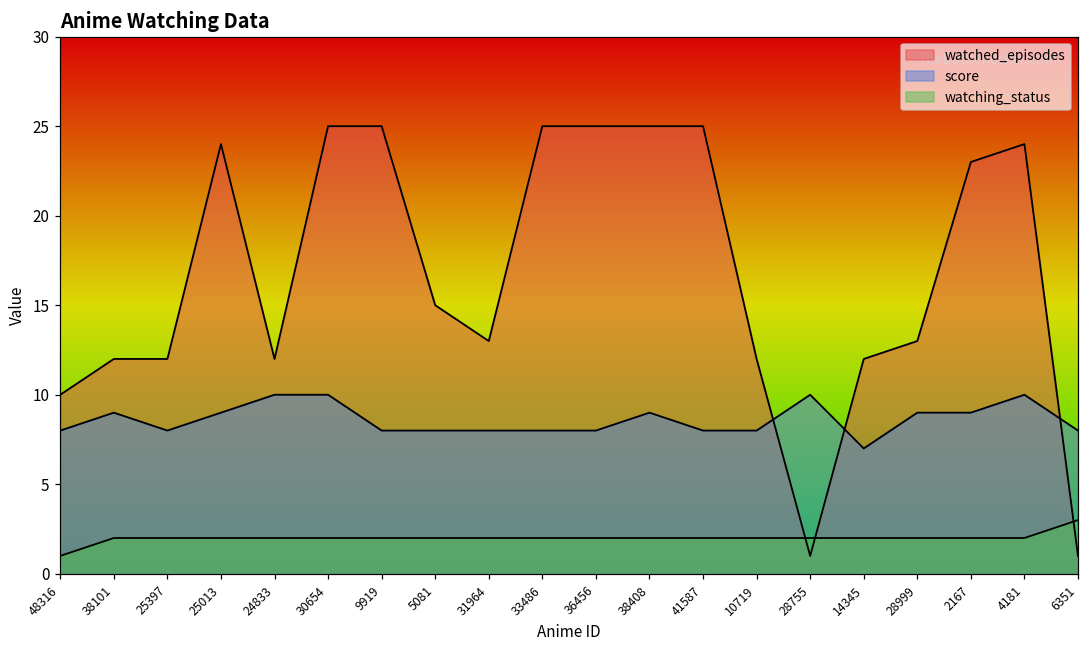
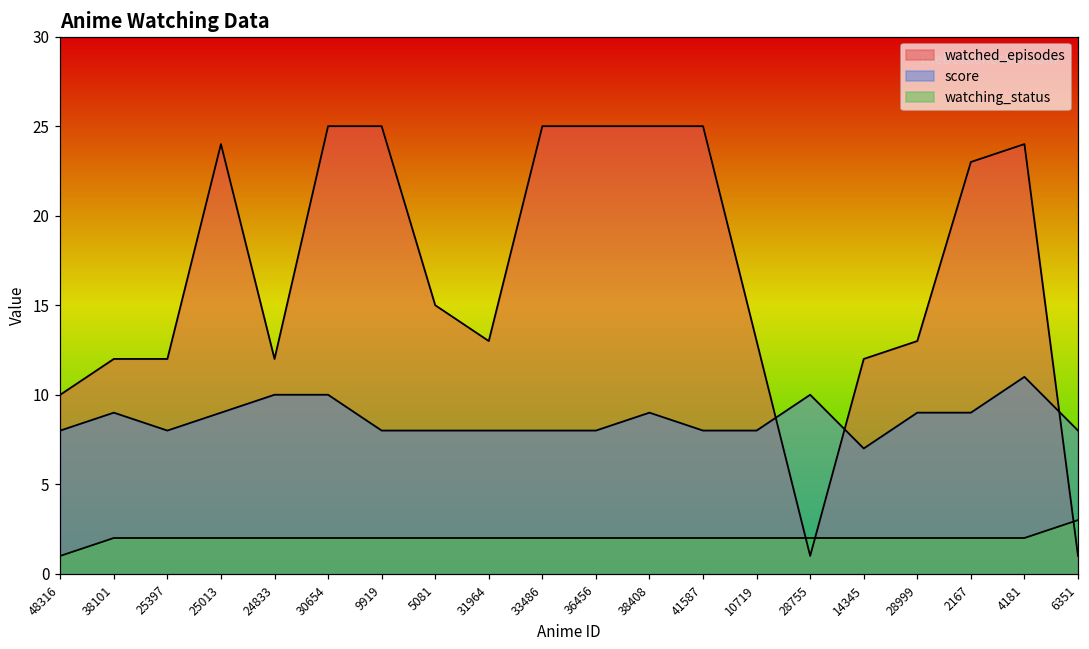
  {
    "watched_episodes": {
      "48316": 10,
      "38101": 12,
      "25397": 12,
      "25013": 24,
      "24833": 12,
      "30654": 25,
      "9919": 25,
      "5081": 15,
      "31964": 13,
      "33486": 25,
      "36456": 25,
      "38408": 25,
      "41587": 25,
-     "10719": 12,
+     "10719": 13,
      "28755": 1,
      "14345": 12,
      "28999": 13,
      "2167": 23,
      "4181": 24,
      "6351": 1
    },
    "score": {
      "48316": 8,
      "38101": 9,
      "25397": 8,
      "25013": 9,
      "24833": 10,
      "30654": 10,
      "9919": 8,
      "5081": 8,
      "31964": 8,
      "33486": 8,
      "36456": 8,
      "38408": 9,
      "41587": 8,
      "10719": 8,
      "28755": 10,
      "14345": 7,
      "28999": 9,
      "2167": 9,
-     "4181": 10,
+     "4181": 11,
      "6351": 8
    },
    "watching_status": {
      "48316": 1,
      "38101": 2,
      "25397": 2,
      "25013": 2,
      "24833": 2,
      "30654": 2,
      "9919": 2,
      "5081": 2,
      "31964": 2,
      "33486": 2,
      "36456": 2,
      "38408": 2,
      "41587": 2,
      "10719": 2,
      "28755": 2,
      "14345": 2,
      "28999": 2,
      "2167": 2,
      "4181": 2,
      "6351": 3
    }
  }
